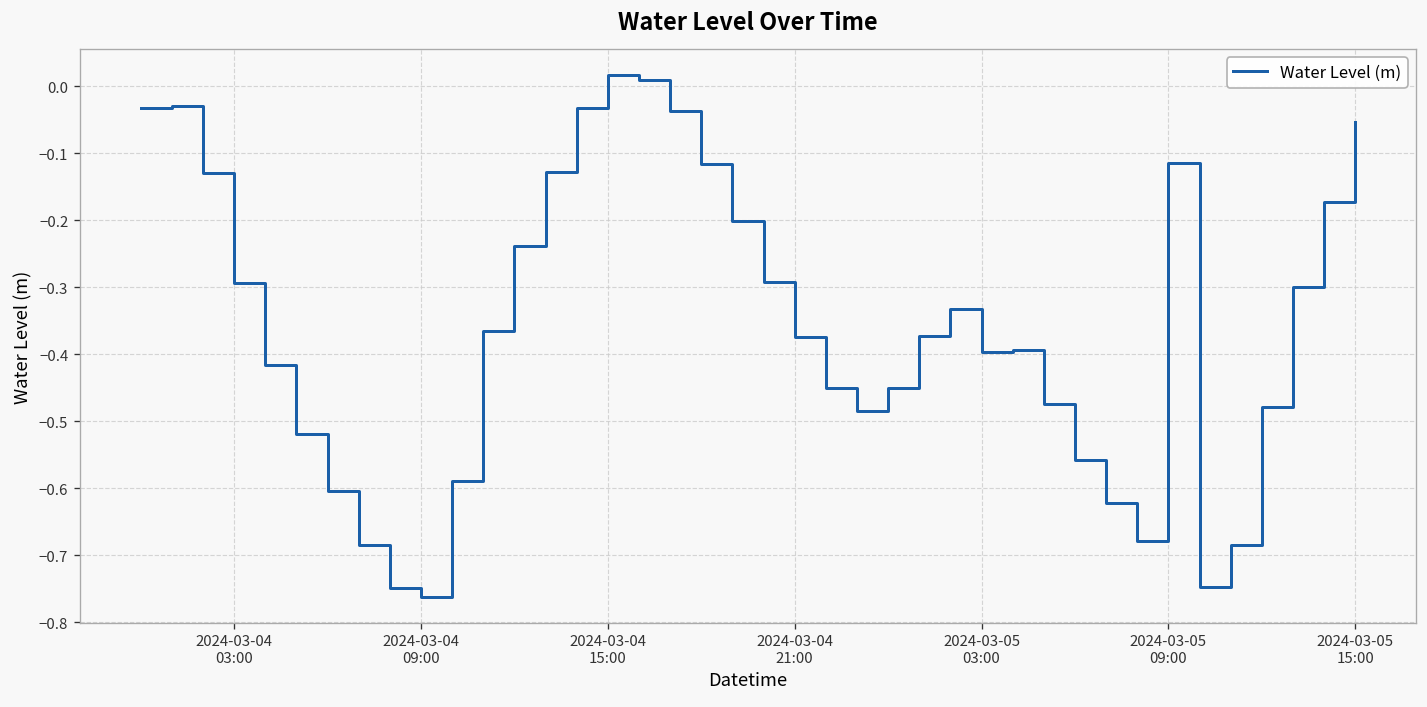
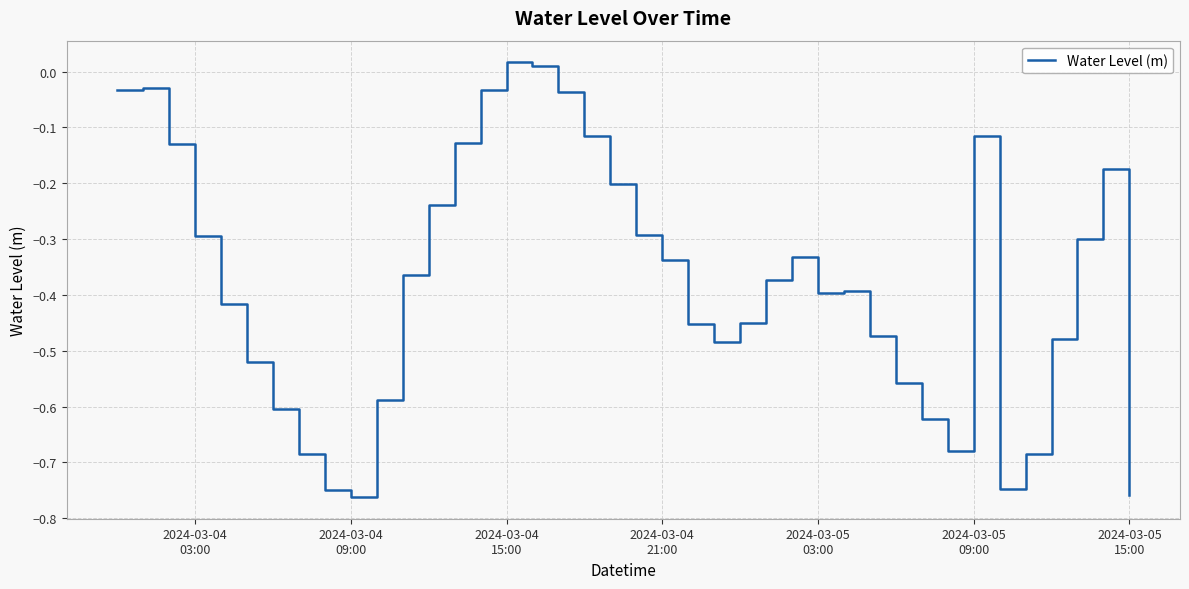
  {
    "2024-03-04 03:00": -0.29,
    "2024-03-04 09:00": -0.76,
    "2024-03-04 15:00": 0.02,
-   "2024-03-04 21:00": -0.37,
+   "2024-03-04 21:00": -0.34,
    "2024-03-05 03:00": -0.40,
    "2024-03-05 09:00": -0.12,
-   "2024-03-05 15:00": -0.05
+   "2024-03-05 15:00": -0.76
  }
